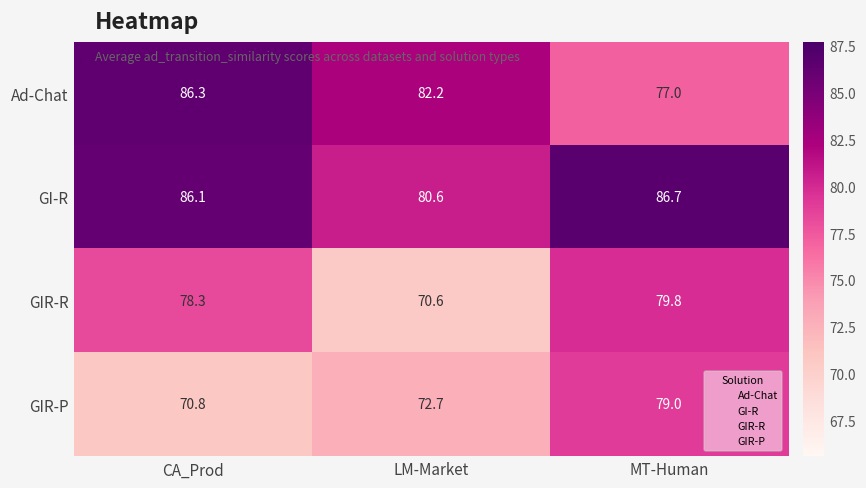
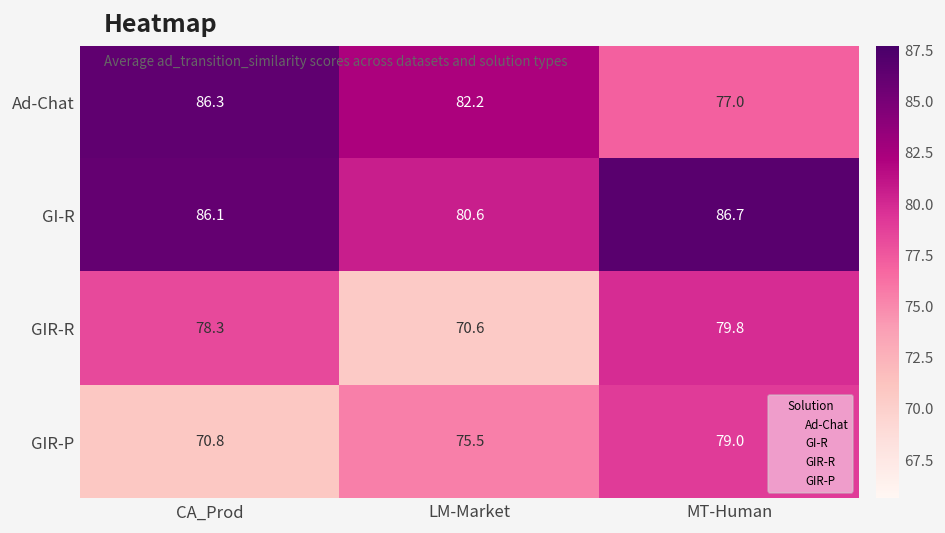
  {
    "Ad-Chat": {
      "CA_Prod": 86.3,
      "LM-Market": 82.2,
      "MT-Human": 77.0
    },
    "GI-R": {
      "CA_Prod": 86.1,
      "LM-Market": 80.6,
      "MT-Human": 86.7
    },
    "GIR-R": {
      "CA_Prod": 78.3,
      "LM-Market": 70.6,
      "MT-Human": 79.8
    },
    "GIR-P": {
      "CA_Prod": 70.8,
-     "LM-Market": 72.7,
+     "LM-Market": 75.5,
      "MT-Human": 79.0
    }
  }
